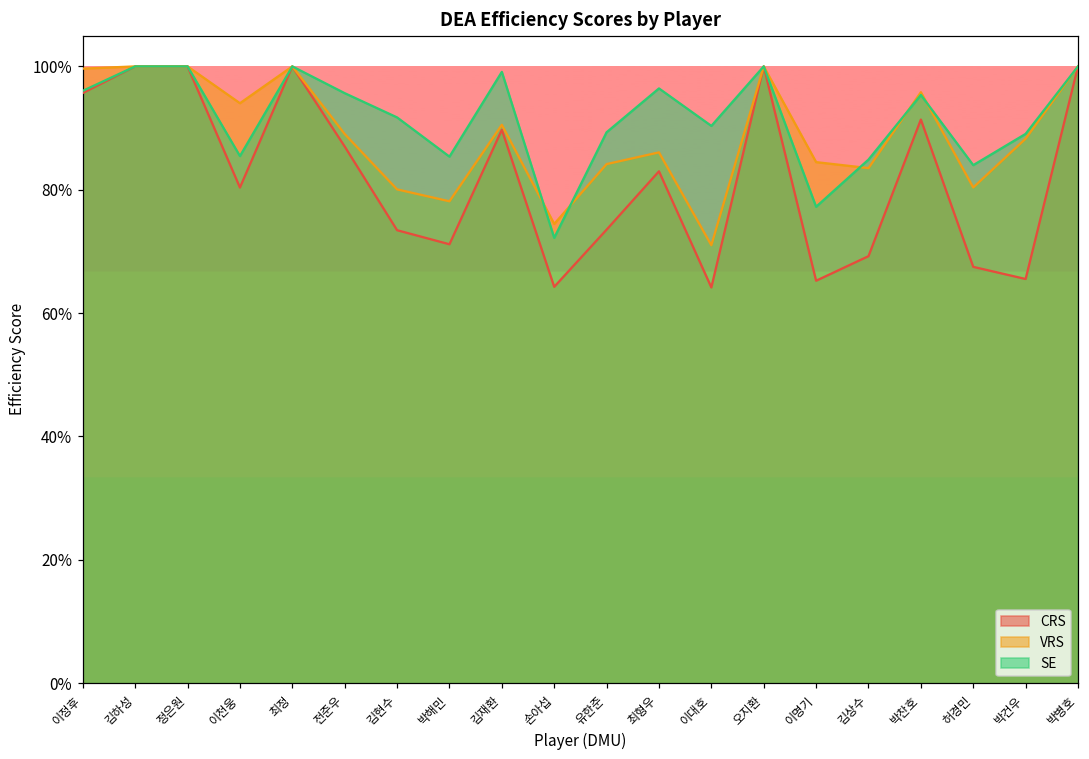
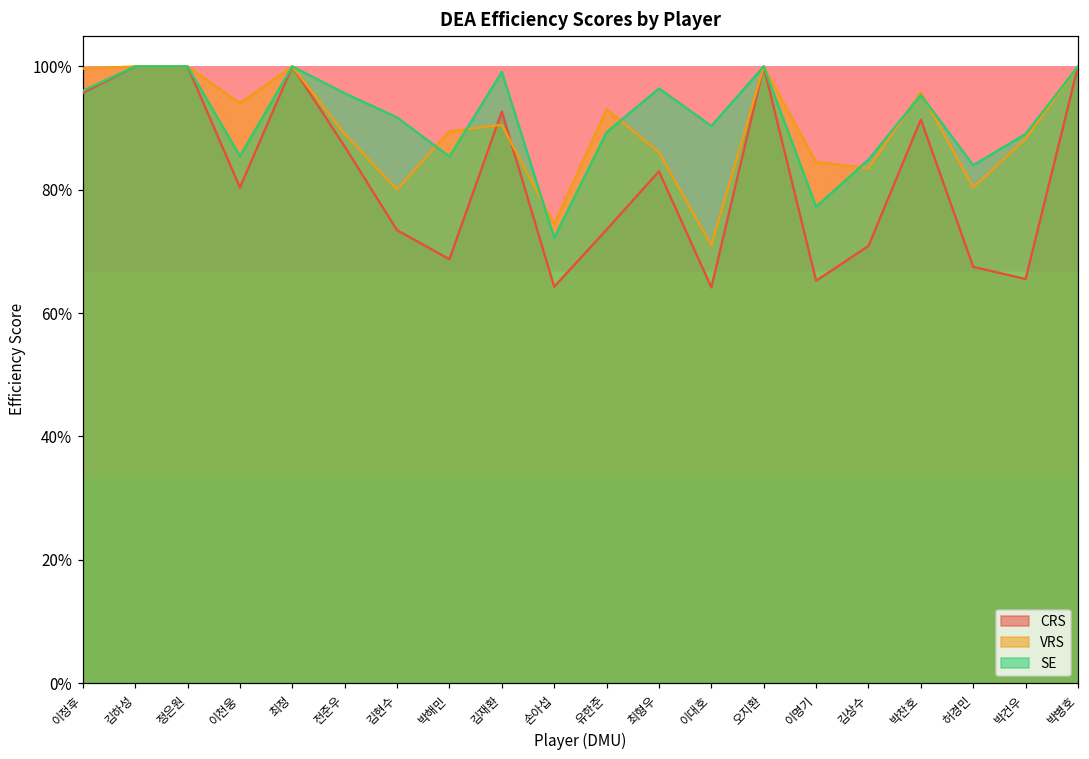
  {
    "CRS": {
      "이천웅": "80%",
      "전준우": "87%",
      "김현수": "73%",
-     "박해민": "71%",
-     "김재환": "90%",
+     "박해민": "69%",
+     "김재환": "93%",
      "손아섭": "64%",
      "유한준": "74%",
      "최형우": "83%",
      "이대호": "64%",
      "이명기": "65%",
-     "김상수": "69%",
+     "김상수": "71%",
      "박찬호": "91%",
      "허경민": "68%",
      "박건우": "66%"
    },
    "VRS": {
      "이정후": "100%",
      "이천웅": "94%",
      "전준우": "89%",
      "김현수": "80%",
-     "박해민": "78%",
+     "박해민": "89%",
      "김재환": "91%",
      "손아섭": "74%",
-     "유한준": "84%",
+     "유한준": "93%",
      "최형우": "86%",
      "이대호": "71%",
      "이명기": "84%",
      "김상수": "84%",
      "허경민": "80%",
      "박건우": "88%"
    },
    "SE": {
      "이천웅": "85%",
      "전준우": "96%",
      "김현수": "92%",
      "박해민": "85%",
      "김재환": "99%",
      "손아섭": "72%",
      "유한준": "89%",
      "최형우": "96%",
      "이대호": "90%",
      "이명기": "77%",
      "김상수": "85%",
      "허경민": "84%",
      "박건우": "89%"
    }
  }
